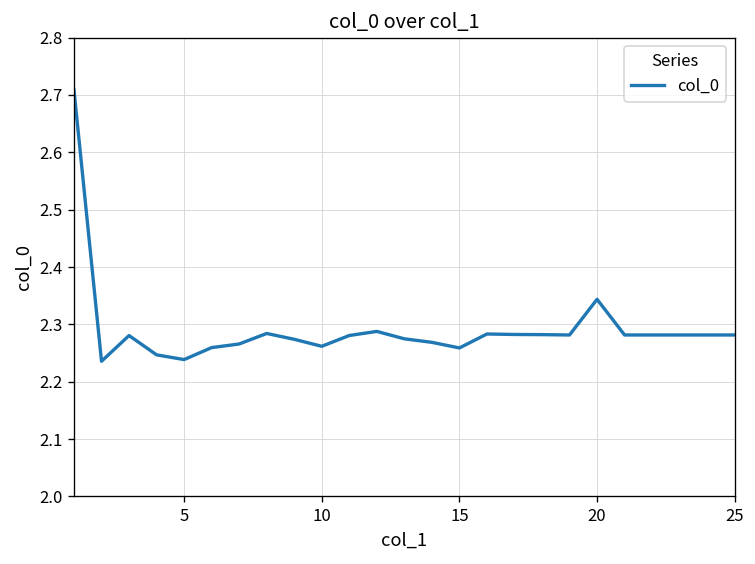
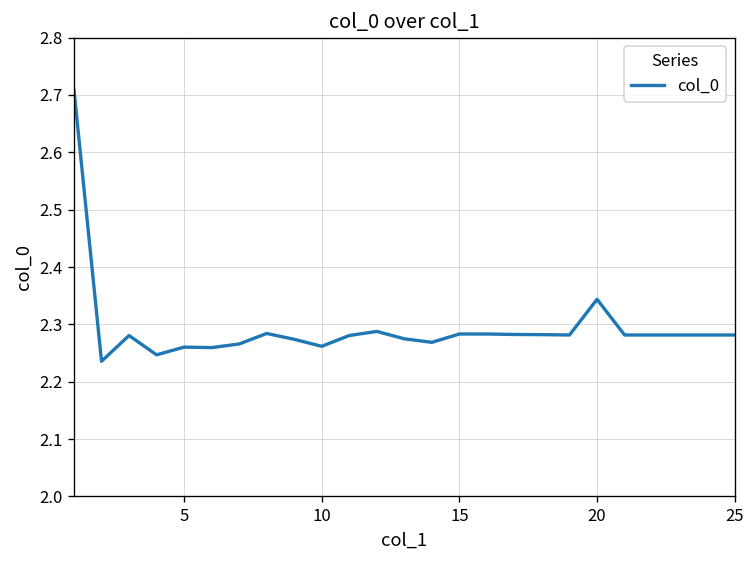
  {
-   "5": 2.24,
+   "5": 2.26,
    "10": 2.26,
-   "15": 2.26,
+   "15": 2.28,
    "20": 2.34,
    "25": 2.28
  }
